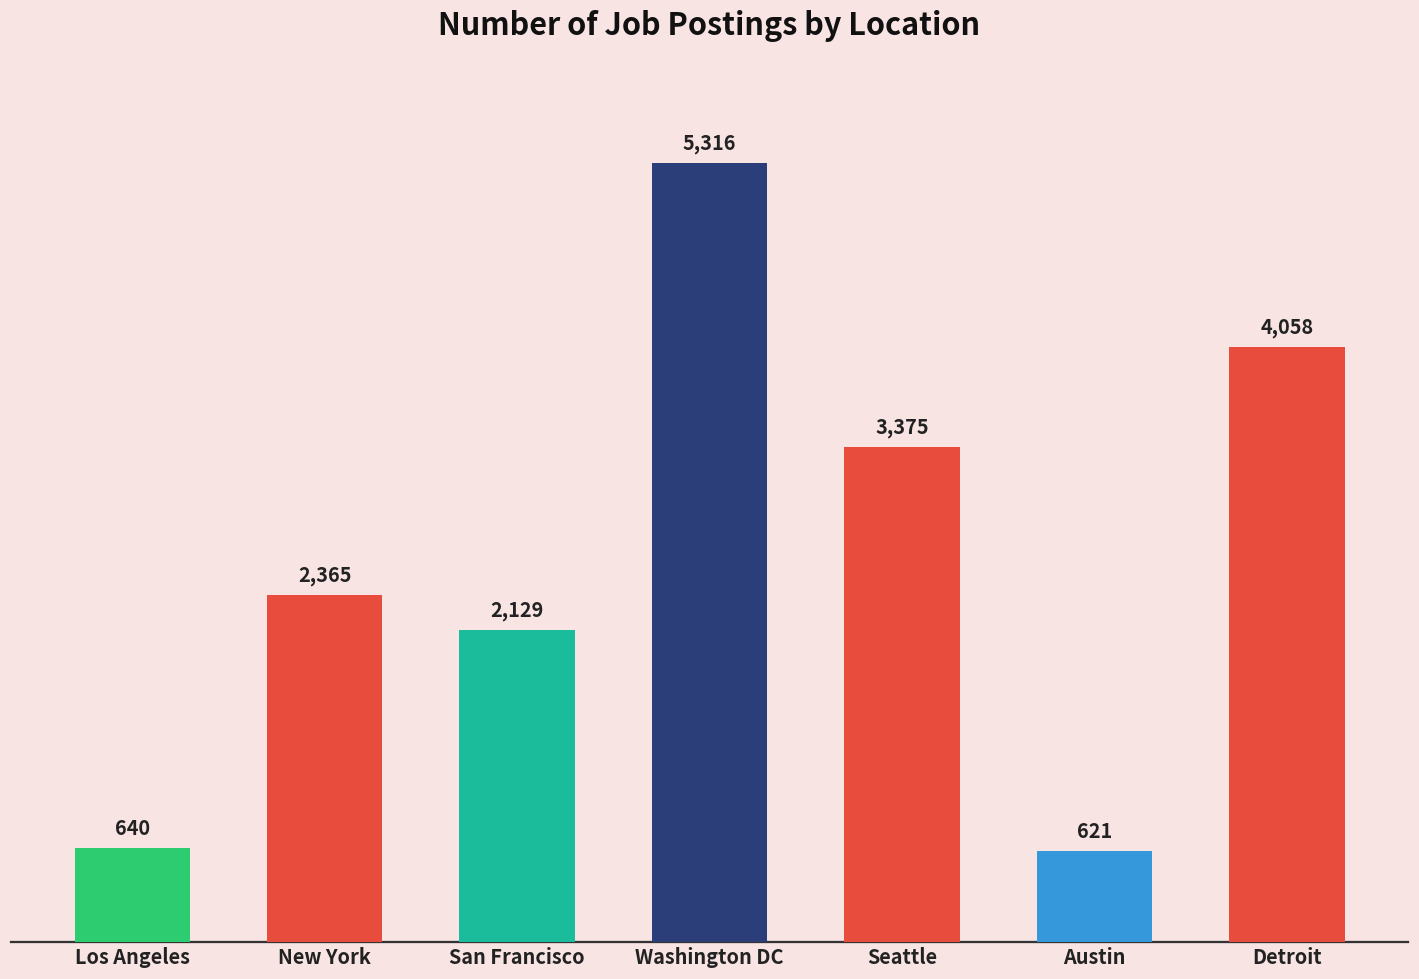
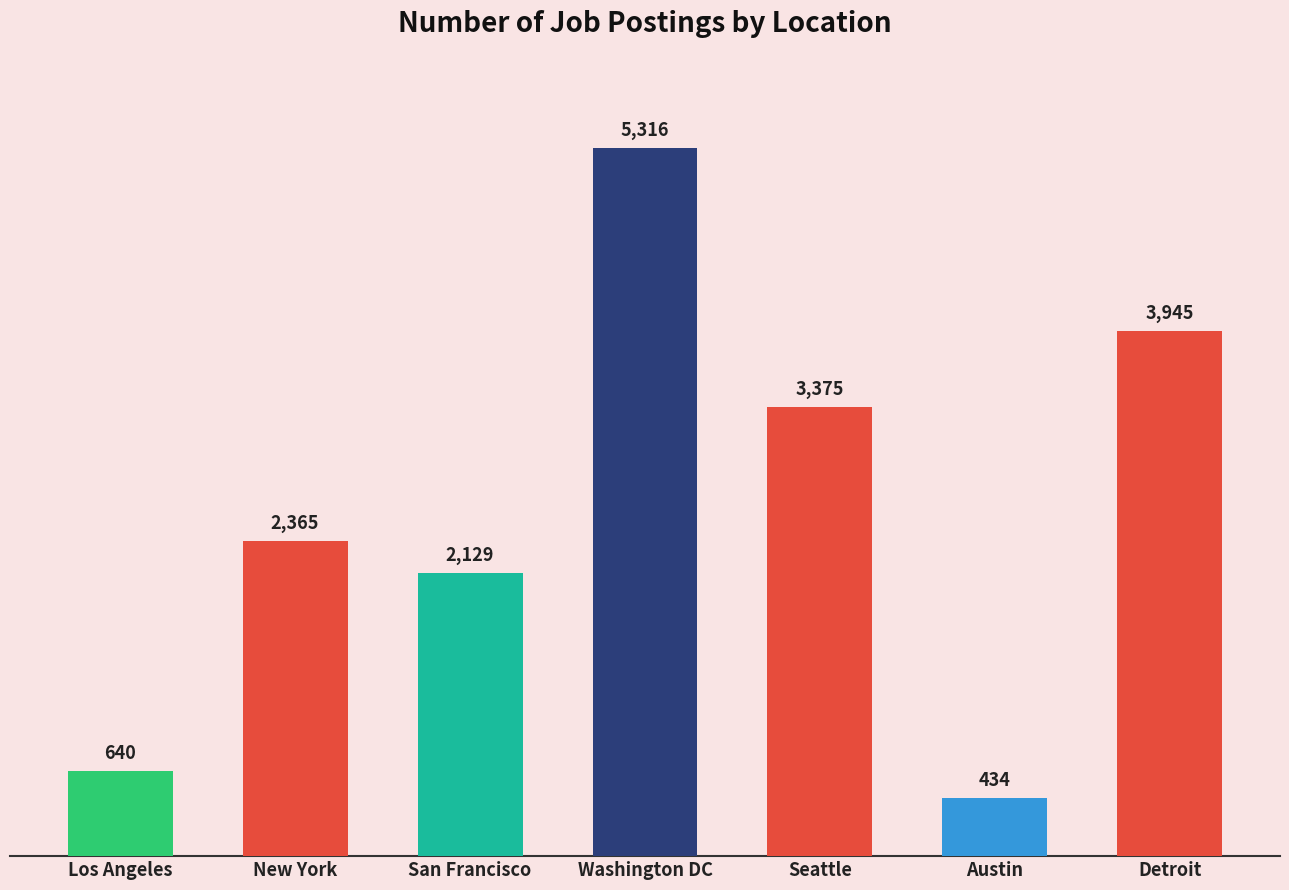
  {
    "Los Angeles": "640",
    "New York": "2,365",
    "San Francisco": "2,129",
    "Washington DC": "5,316",
    "Seattle": "3,375",
-   "Austin": "621",
-   "Detroit": "4,058"
+   "Austin": "434",
+   "Detroit": "3,945"
  }
